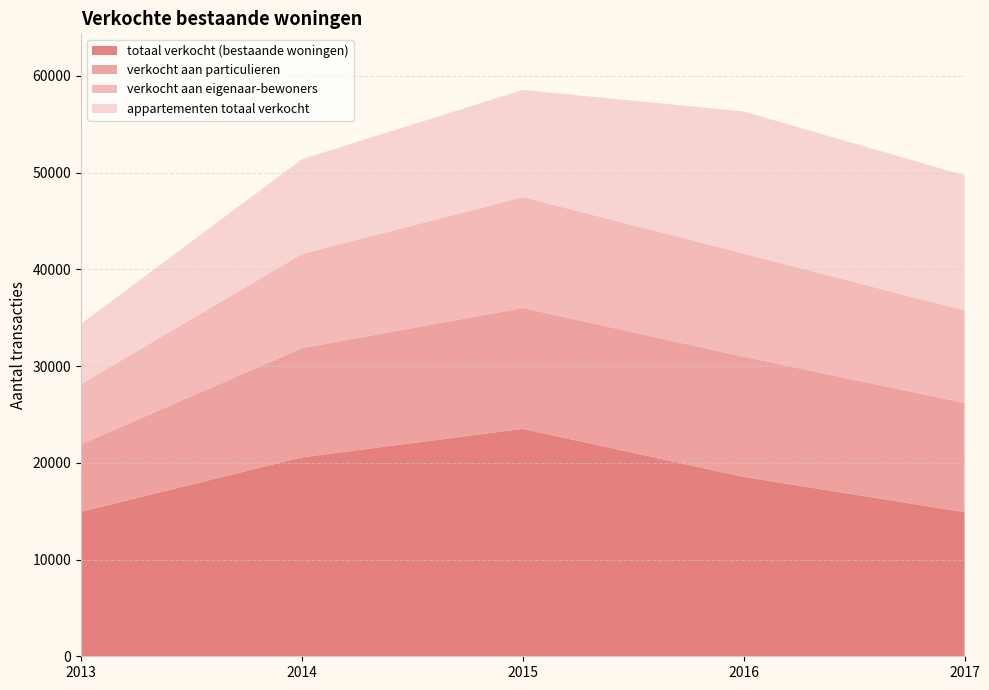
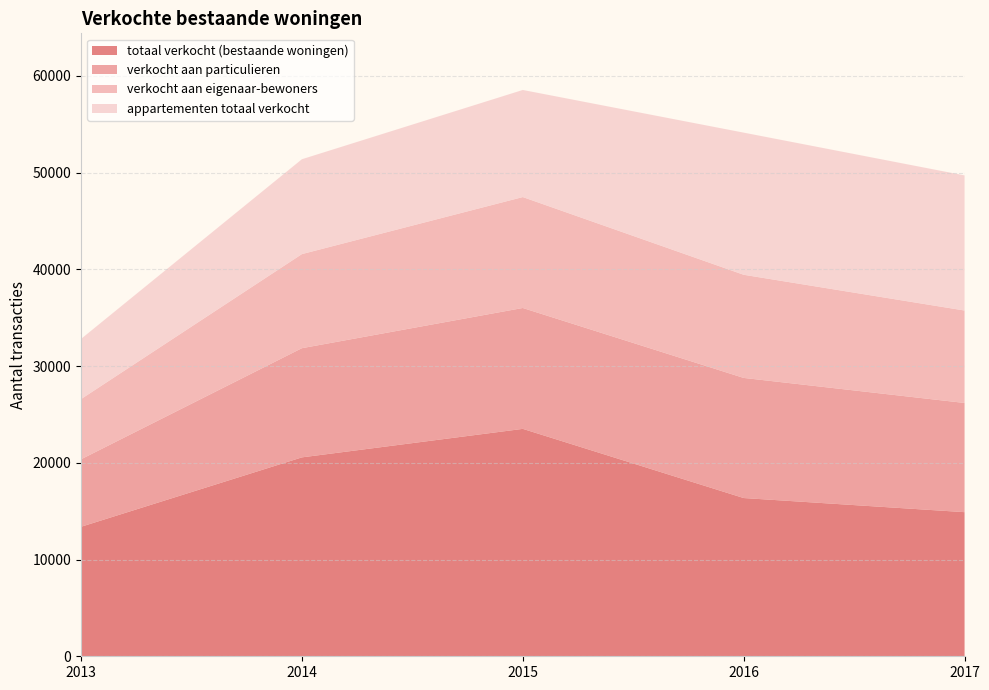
  {
    "totaal verkocht (bestaande woningen)": {
-     "2013": 15000,
+     "2013": 13000,
      "2014": 21000,
      "2015": 24000,
-     "2016": 19000,
+     "2016": 16000,
      "2017": 15000
    }
  }
